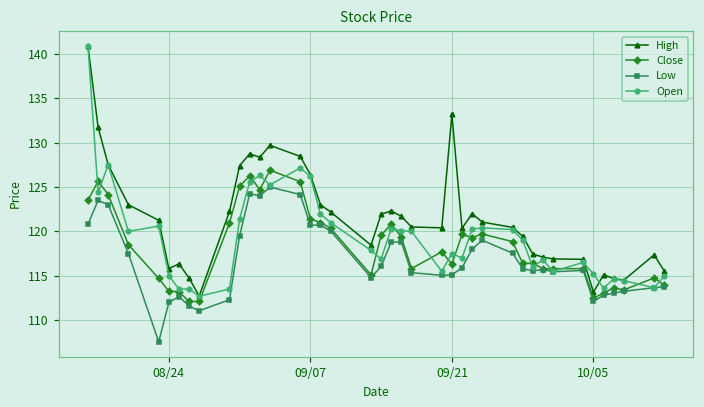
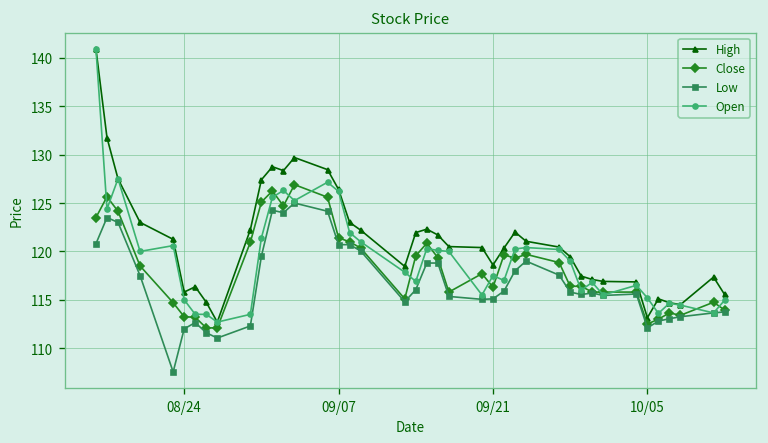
  {
    "High": {
      "08/24": 116,
-     "09/21": 133,
+     "09/21": 119,
      "10/05": 113
    }
  }
